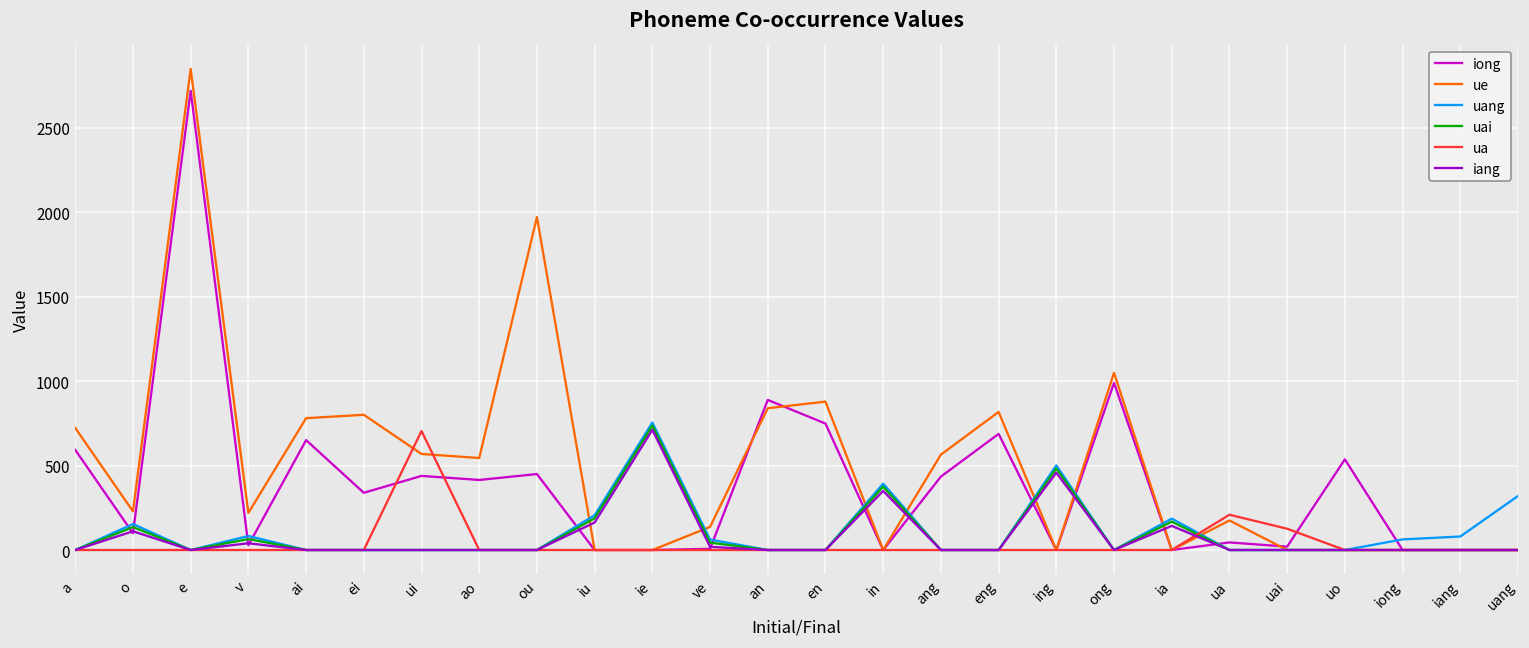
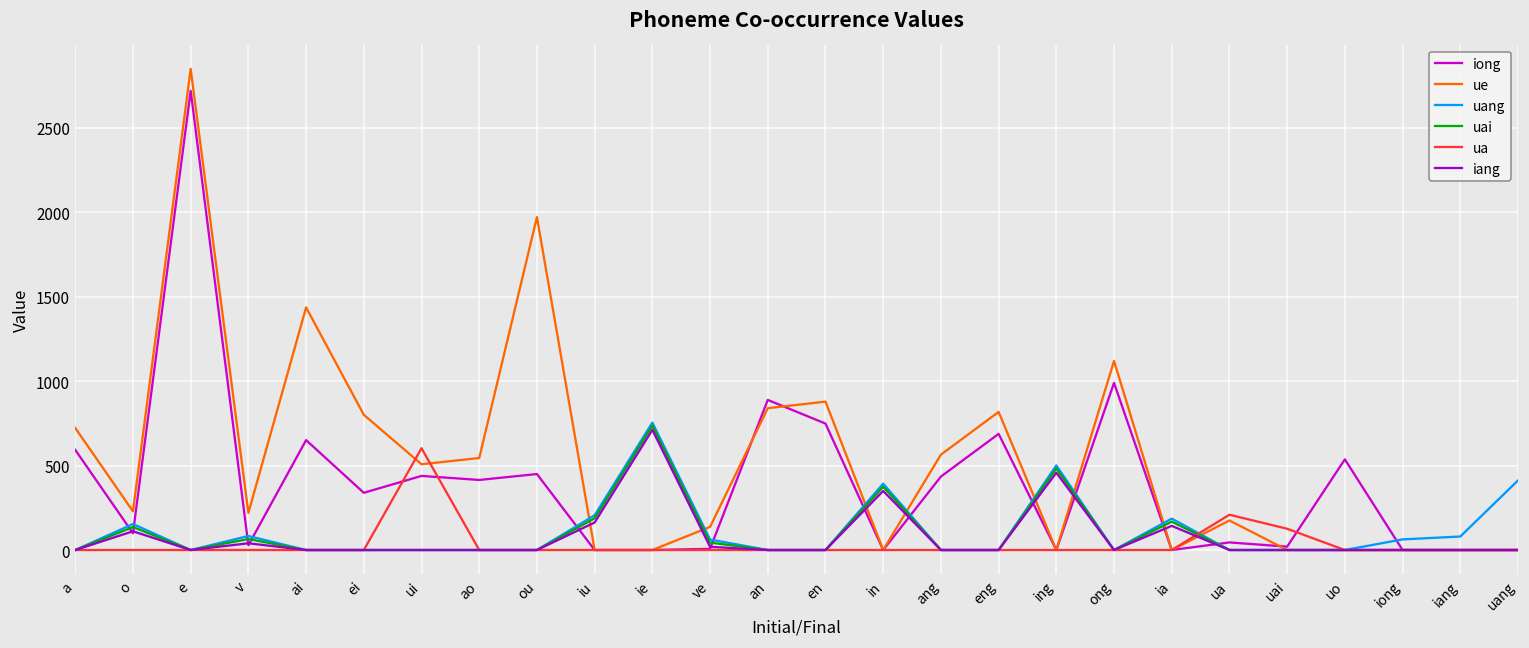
  {
    "ue": {
      "a": 720,
      "o": 230,
      "e": 2850,
      "v": 220,
-     "ai": 780,
+     "ai": 1440,
      "ei": 800,
-     "ui": 570,
+     "ui": 510,
      "ao": 550,
      "ou": 1970,
      "ve": 140,
      "an": 840,
      "en": 880,
      "ang": 570,
      "eng": 820,
-     "ong": 1050,
+     "ong": 1120,
      "ua": 180
    },
    "uang": {
      "o": 150,
      "v": 80,
      "iu": 210,
      "ie": 760,
      "ve": 60,
      "in": 390,
      "ing": 500,
      "ia": 190,
      "iong": 60,
      "iang": 80,
-     "uang": 320
+     "uang": 410
    },
    "uai": {
      "o": 140,
      "v": 70,
      "iu": 190,
      "ie": 740,
      "ve": 40,
      "in": 380,
      "ing": 480,
      "ia": 170
    },
    "ua": {
      "o": 0,
      "v": 0,
-     "ui": 710,
+     "ui": 600,
      "ua": 210,
      "uai": 130
    }
  }
